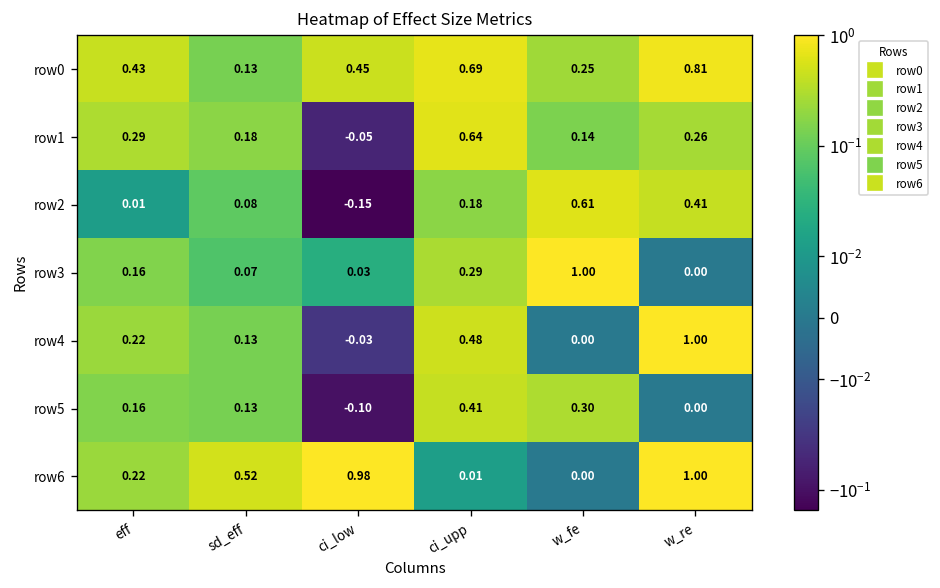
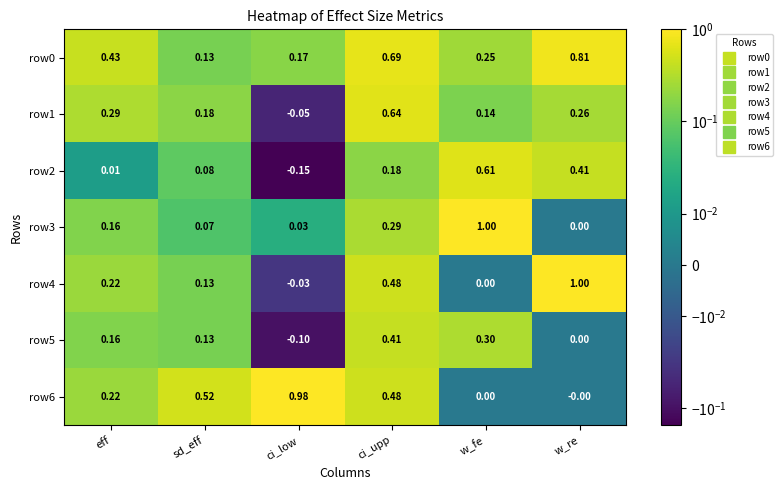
  {
    "row0": {
      "eff": 0.43,
      "sd_eff": 0.13,
-     "ci_low": 0.45,
+     "ci_low": 0.17,
      "ci_upp": 0.69,
      "w_fe": 0.25,
      "w_re": 0.81
    },
    "row1": {
      "eff": 0.29,
      "sd_eff": 0.18,
      "ci_low": -0.05,
      "ci_upp": 0.64,
      "w_fe": 0.14,
      "w_re": 0.26
    },
    "row2": {
      "eff": 0.01,
      "sd_eff": 0.08,
      "ci_low": -0.15,
      "ci_upp": 0.18,
      "w_fe": 0.61,
      "w_re": 0.41
    },
    "row3": {
      "eff": 0.16,
      "sd_eff": 0.07,
      "ci_low": 0.03,
      "ci_upp": 0.29,
      "w_fe": 1.00,
      "w_re": 0.00
    },
    "row4": {
      "eff": 0.22,
      "sd_eff": 0.13,
      "ci_low": -0.03,
      "ci_upp": 0.48,
      "w_fe": 0.00,
      "w_re": 1.00
    },
    "row5": {
      "eff": 0.16,
      "sd_eff": 0.13,
      "ci_low": -0.10,
      "ci_upp": 0.41,
      "w_fe": 0.30,
      "w_re": 0.00
    },
    "row6": {
      "eff": 0.22,
      "sd_eff": 0.52,
      "ci_low": 0.98,
-     "ci_upp": 0.01,
+     "ci_upp": 0.48,
      "w_fe": 0.00,
-     "w_re": 1.00
+     "w_re": -0.00
    }
  }
